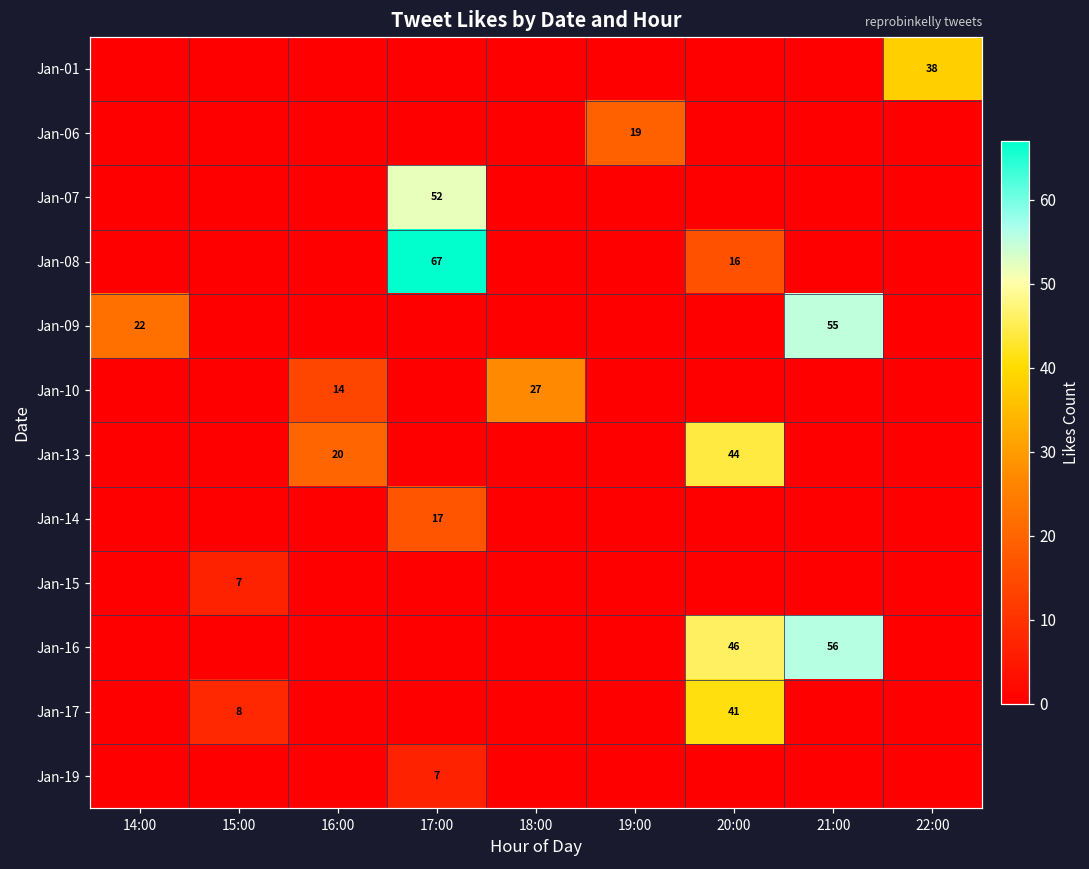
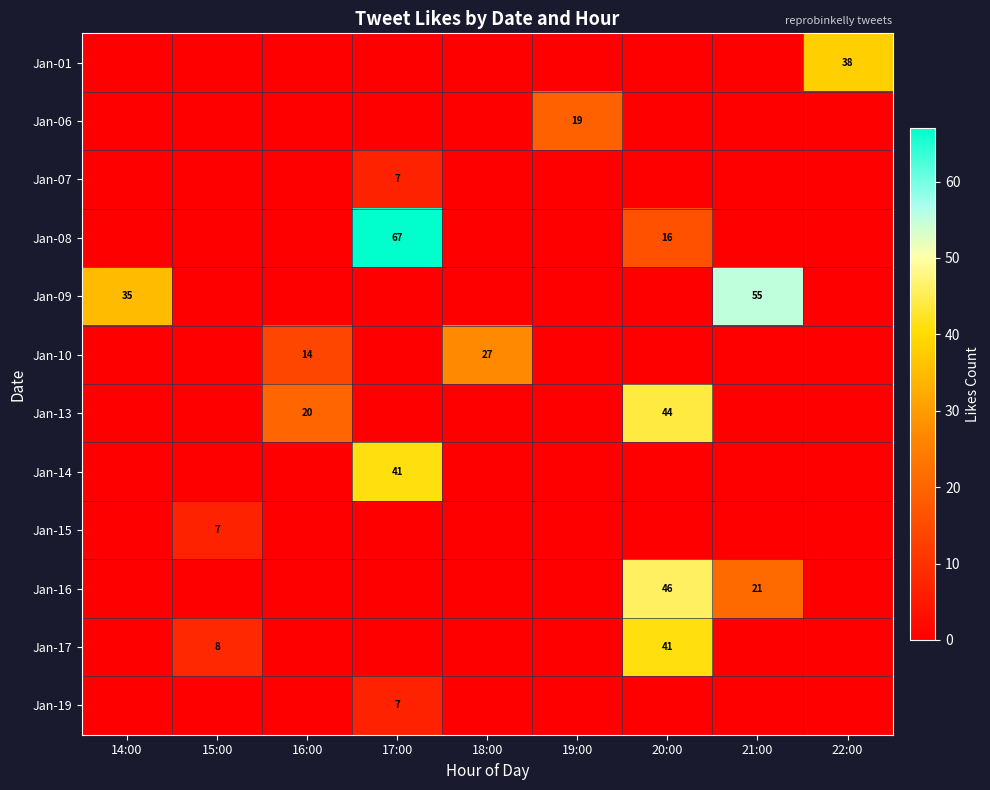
  {
    "Jan-01": {
      "22:00": 38
    },
    "Jan-06": {
      "19:00": 19
    },
    "Jan-07": {
-     "17:00": 52
+     "17:00": 7
    },
    "Jan-08": {
      "17:00": 67,
      "20:00": 16
    },
    "Jan-09": {
-     "14:00": 22,
+     "14:00": 35,
      "21:00": 55
    },
    "Jan-10": {
      "16:00": 14,
      "18:00": 27
    },
    "Jan-13": {
      "16:00": 20,
      "20:00": 44
    },
    "Jan-14": {
-     "17:00": 17
+     "17:00": 41
    },
    "Jan-15": {
      "15:00": 7
    },
    "Jan-16": {
      "20:00": 46,
-     "21:00": 56
+     "21:00": 21
    },
    "Jan-17": {
      "15:00": 8,
      "20:00": 41
    },
    "Jan-19": {
      "17:00": 7
    }
  }
